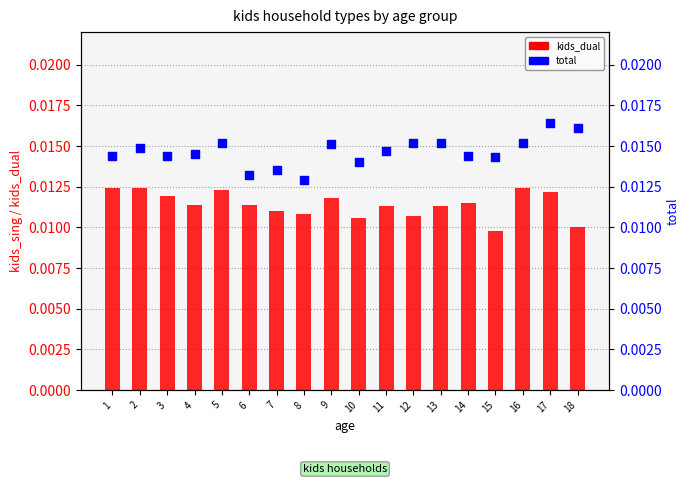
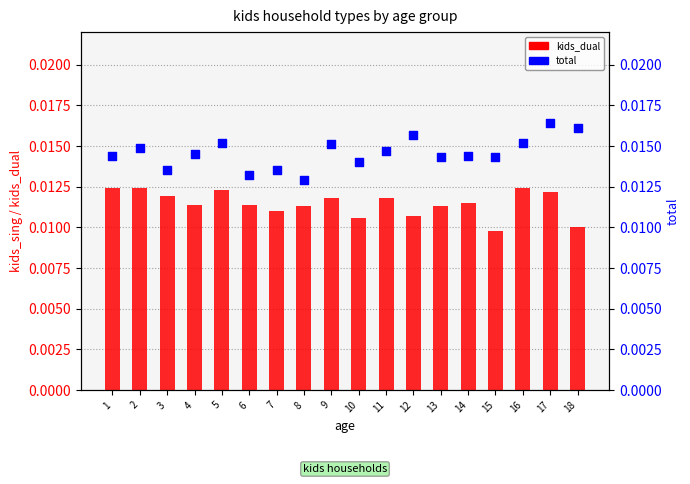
  {
    "kids_dual": {
      "1": 0.0124,
      "2": 0.0124,
      "3": 0.0119,
      "4": 0.0114,
      "5": 0.0123,
      "6": 0.0114,
      "7": 0.0110,
-     "8": 0.0108,
+     "8": 0.0113,
      "9": 0.0118,
      "10": 0.0106,
-     "11": 0.0113,
+     "11": 0.0118,
      "12": 0.0107,
      "13": 0.0113,
      "14": 0.0115,
      "15": 0.0098,
      "16": 0.0124,
      "17": 0.0122,
      "18": 0.0100
    },
    "total": {
-     "3": 0.0144,
-     "12": 0.0152,
-     "13": 0.0152
+     "3": 0.0135,
+     "12": 0.0157,
+     "13": 0.0143
    }
  }
